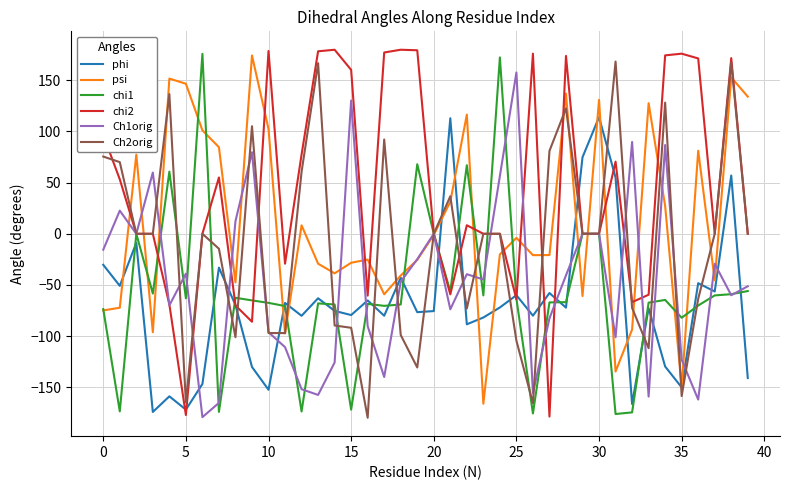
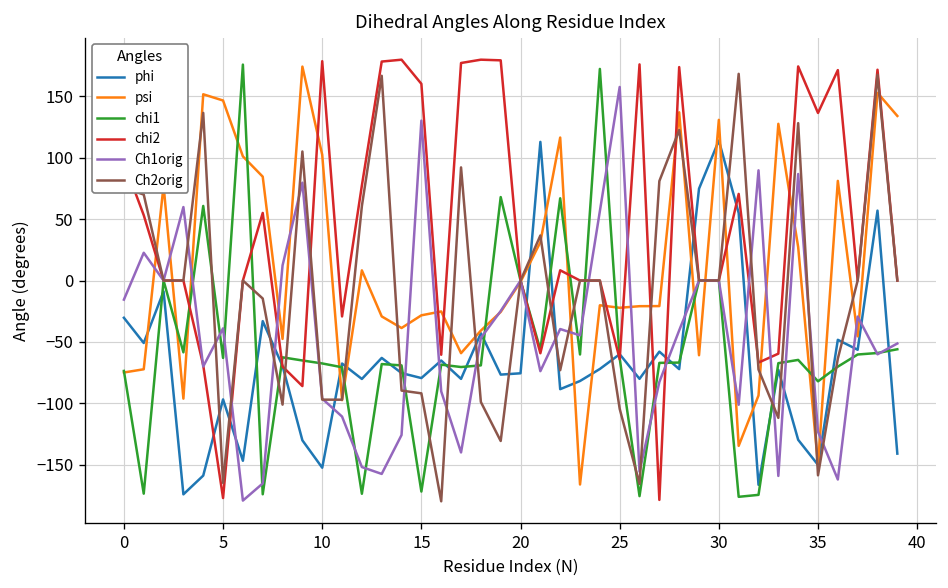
  {
    "phi": {
      "0": -30,
-     "5": -172,
+     "5": -97,
      "10": -152,
      "15": -79,
      "20": -76,
      "25": -60,
      "30": 114
    },
    "psi": {
      "5": 147,
      "10": 102,
      "15": -28,
-     "25": -4,
+     "25": -22,
      "30": 131
    },
    "chi1": {
      "5": -63,
      "10": -67,
      "15": -172,
      "35": -82
    },
    "chi2": {
      "5": -177,
      "10": 179,
      "15": 160,
-     "35": 176
+     "35": 136
    },
    "Ch1orig": {
      "0": -16,
      "5": -39,
      "15": 130,
      "25": 158,
      "35": -123
    },
    "Ch2orig": {
      "0": 75,
      "5": -165,
      "15": -92,
      "25": -104,
      "35": -159
    }
  }
